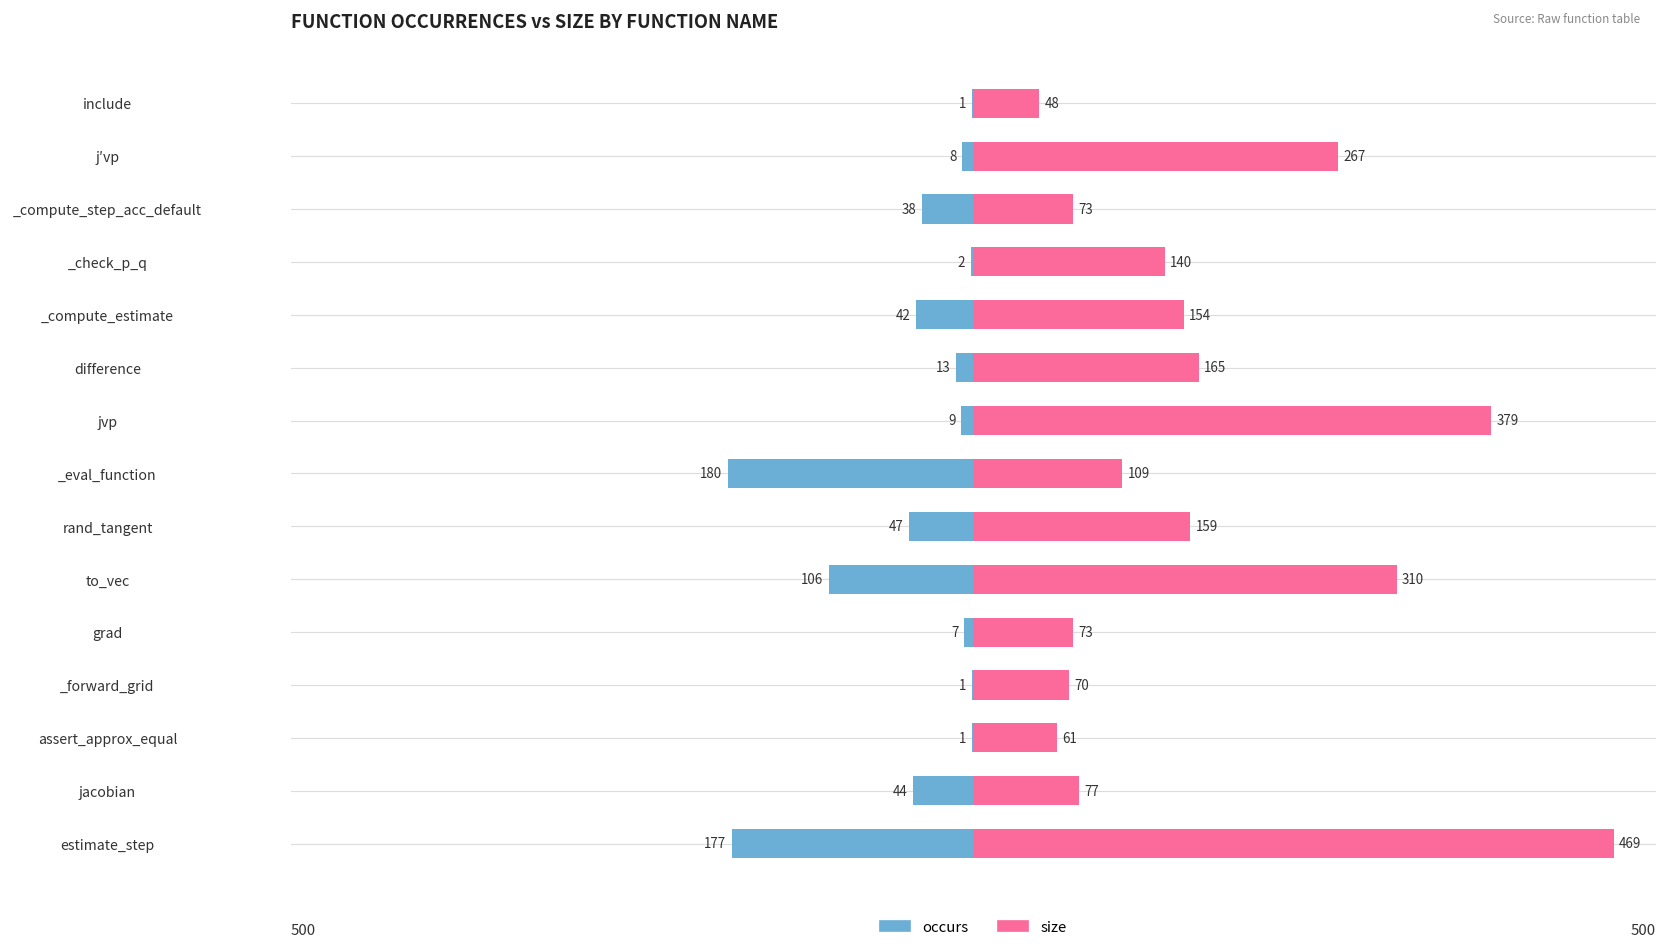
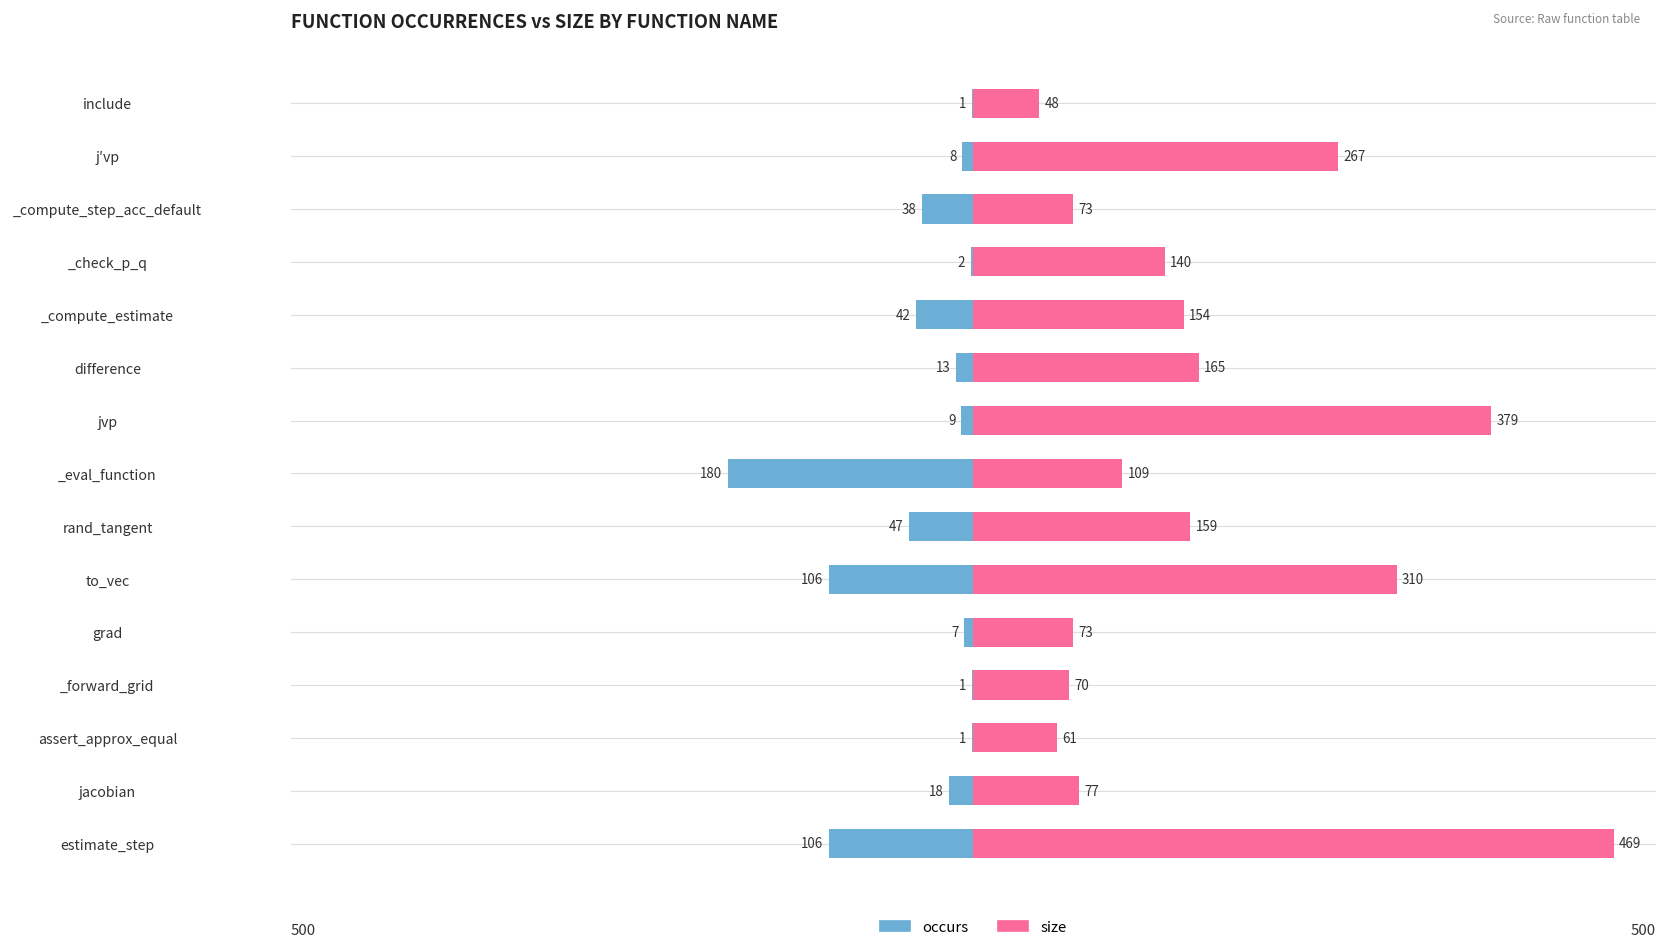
  {
    "occurs": {
-     "jacobian": 44,
-     "estimate_step": 177
+     "jacobian": 18,
+     "estimate_step": 106
    },
    "size": {
      "include": 48,
      "j′vp": 267,
      "_compute_step_acc_default": 73,
      "_check_p_q": 140,
      "_compute_estimate": 154,
      "difference": 165,
      "jvp": 379,
      "_eval_function": 109,
      "rand_tangent": 159,
      "to_vec": 310,
      "grad": 73,
      "_forward_grid": 70,
      "assert_approx_equal": 61,
      "jacobian": 77,
      "estimate_step": 469
    }
  }
